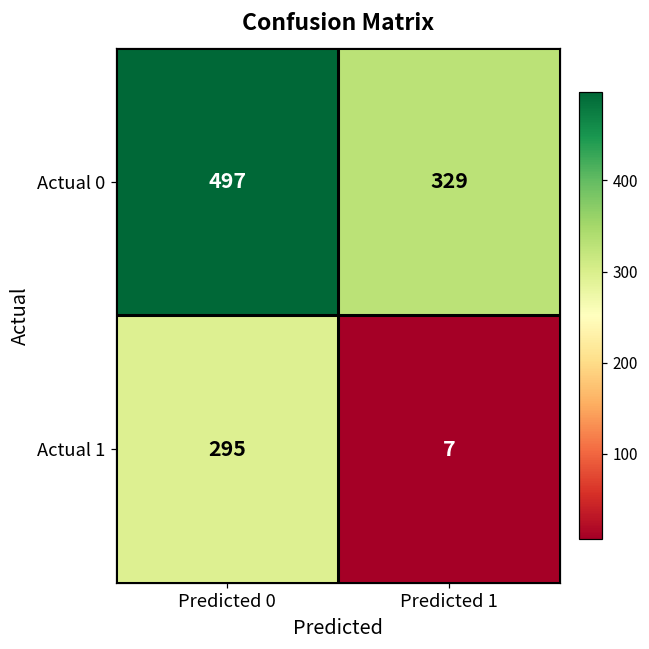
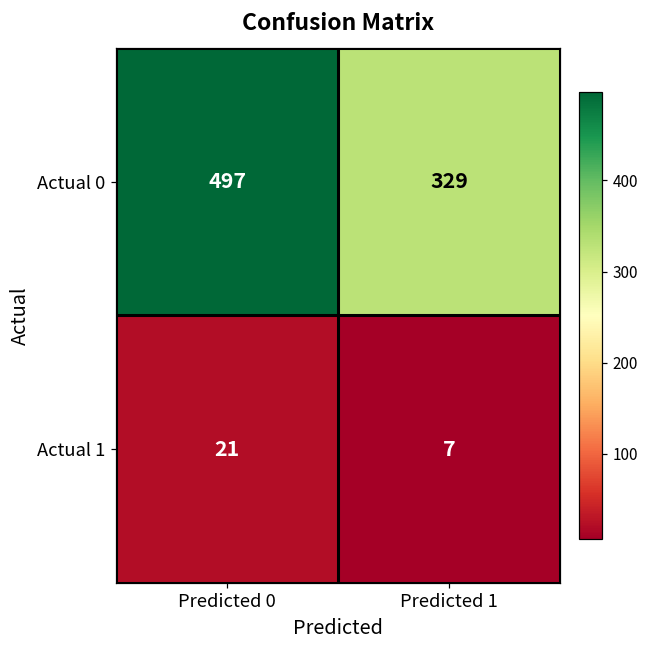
  {
    "Actual 0": {
      "Predicted 0": 497,
      "Predicted 1": 329
    },
    "Actual 1": {
-     "Predicted 0": 295,
+     "Predicted 0": 21,
      "Predicted 1": 7
    }
  }
